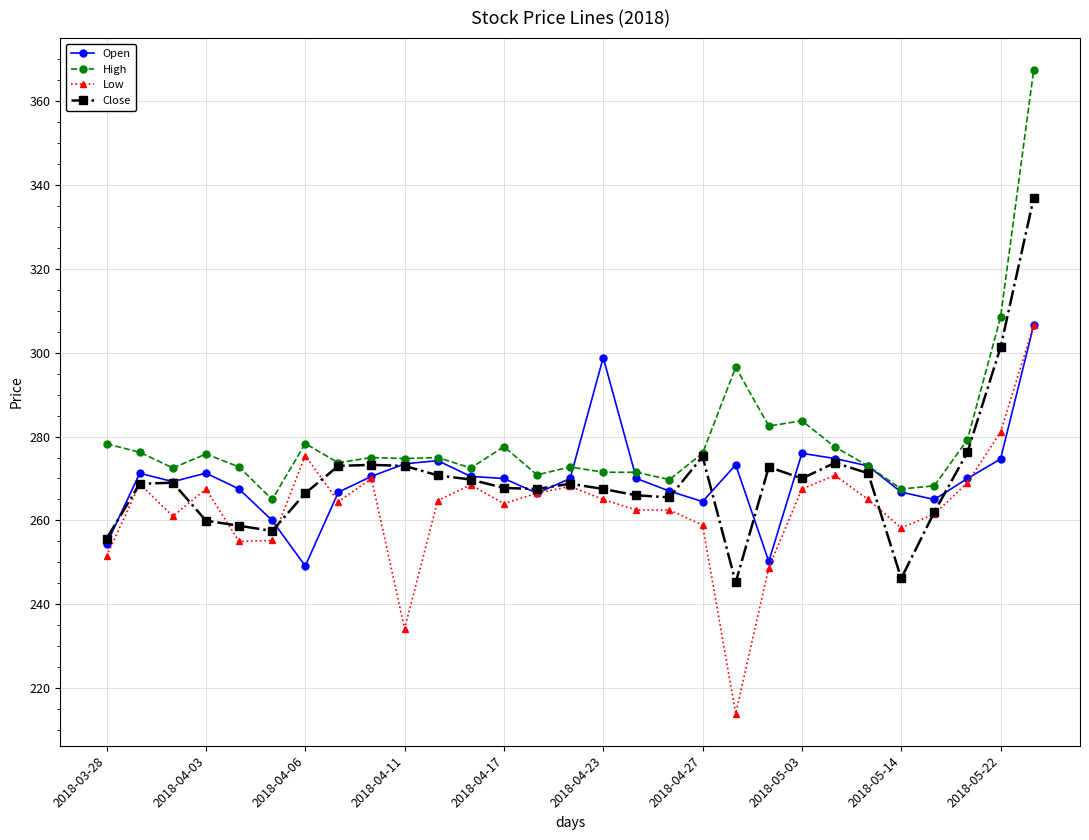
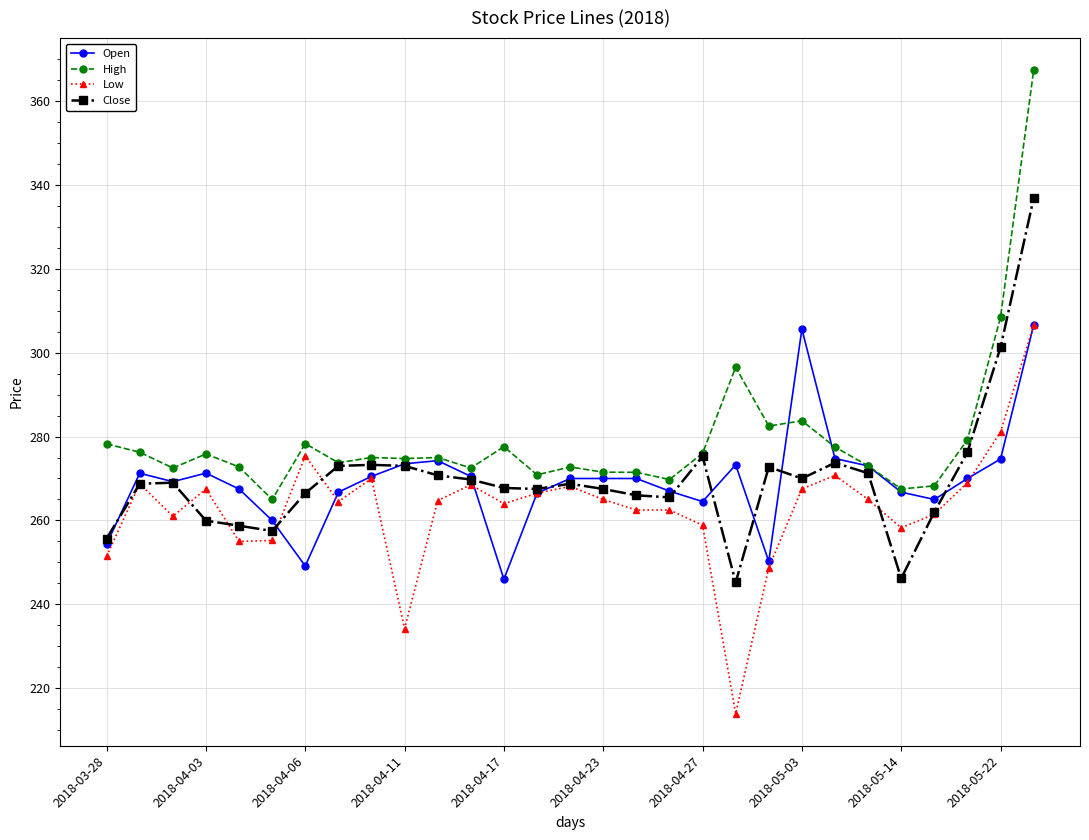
  {
    "Open": {
      "2018-03-28": 254,
      "2018-04-03": 271,
      "2018-04-06": 249,
-     "2018-04-17": 270,
-     "2018-04-23": 299,
+     "2018-04-17": 246,
+     "2018-04-23": 270,
      "2018-04-27": 265,
-     "2018-05-03": 276,
+     "2018-05-03": 306,
      "2018-05-14": 267,
      "2018-05-22": 275
    },
    "High": {
      "2018-03-28": 278,
      "2018-04-03": 276,
      "2018-04-06": 278,
      "2018-04-11": 275,
      "2018-04-17": 278,
      "2018-04-23": 272,
      "2018-04-27": 276,
      "2018-05-03": 284,
      "2018-05-14": 268,
      "2018-05-22": 308
    },
    "Low": {
      "2018-03-28": 252,
      "2018-04-03": 268,
      "2018-04-06": 275,
      "2018-04-11": 234,
      "2018-04-17": 264,
      "2018-04-23": 265,
      "2018-04-27": 259,
      "2018-05-03": 268,
      "2018-05-14": 258,
      "2018-05-22": 281
    },
    "Close": {
      "2018-03-28": 256,
      "2018-04-03": 260,
      "2018-04-06": 267,
      "2018-04-17": 268,
      "2018-04-23": 268,
      "2018-04-27": 275,
      "2018-05-03": 270,
      "2018-05-14": 246,
      "2018-05-22": 301
    }
  }
